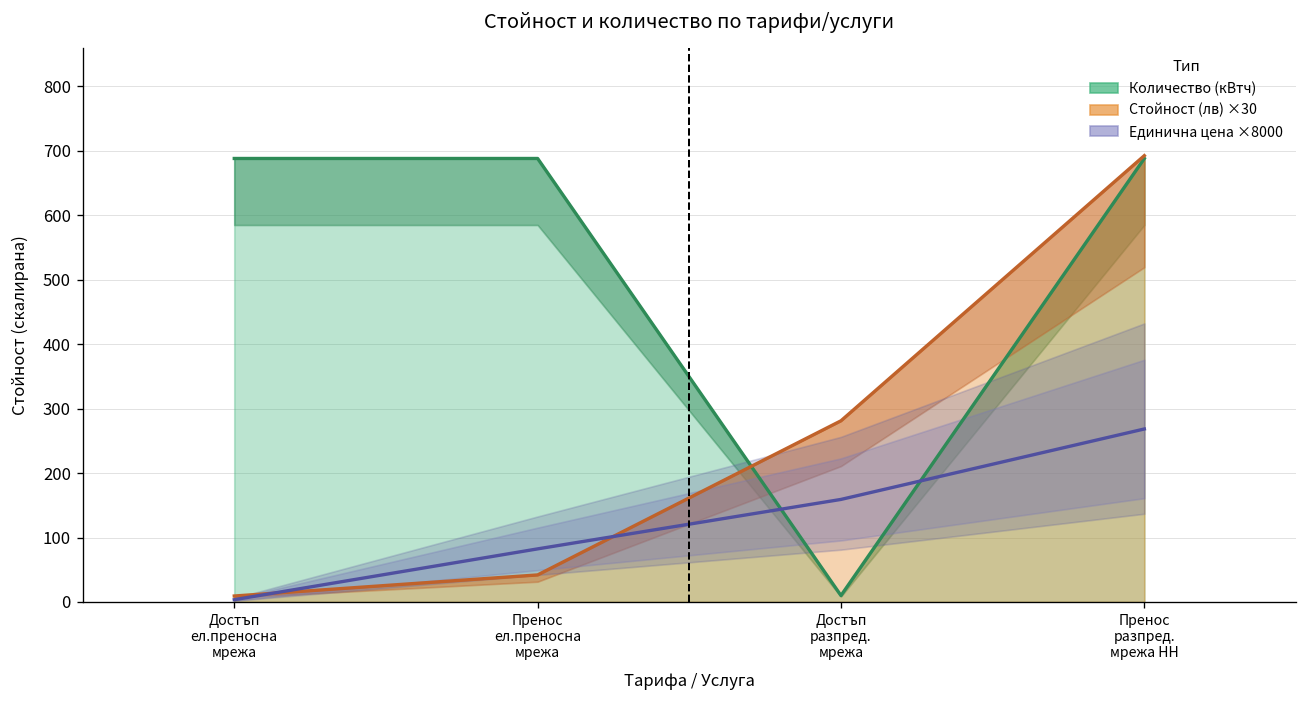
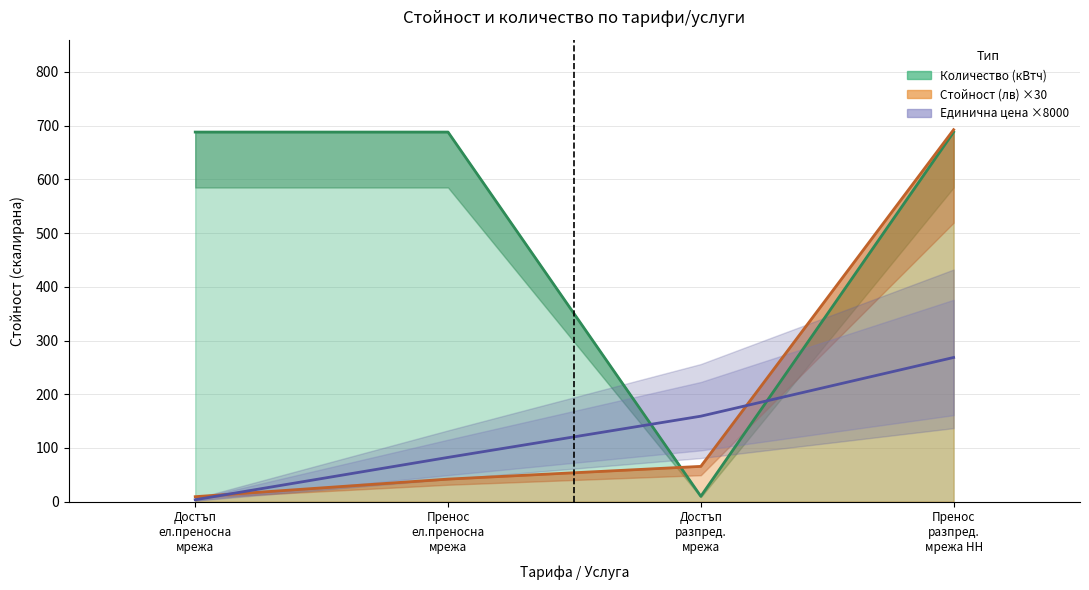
  {
    "Стойност (лв) ×30": {
      "Пренос ел.преносна мрежа": 40,
-     "Достъп разпред. мрежа": 280
+     "Достъп разпред. мрежа": 70
    }
  }
